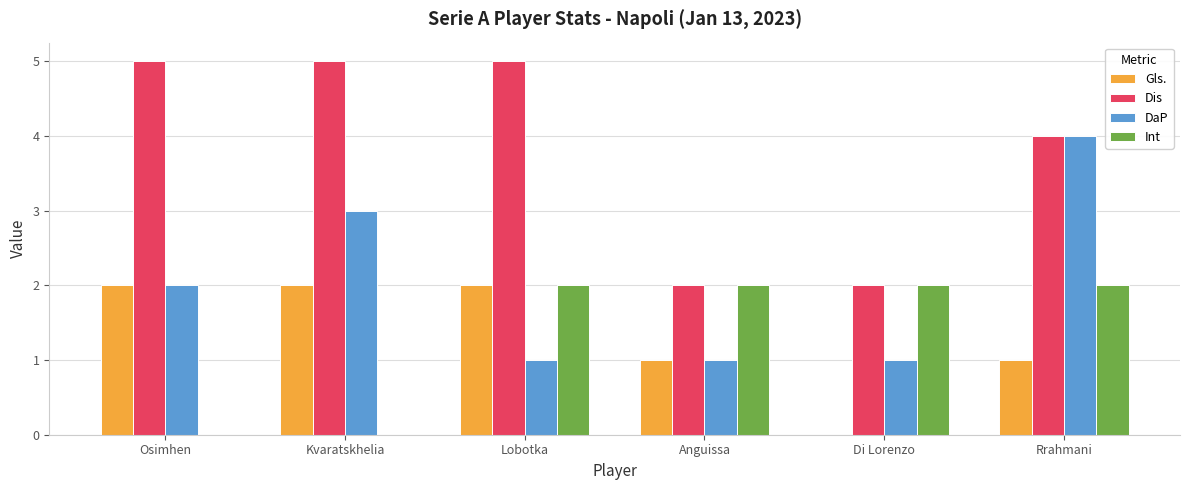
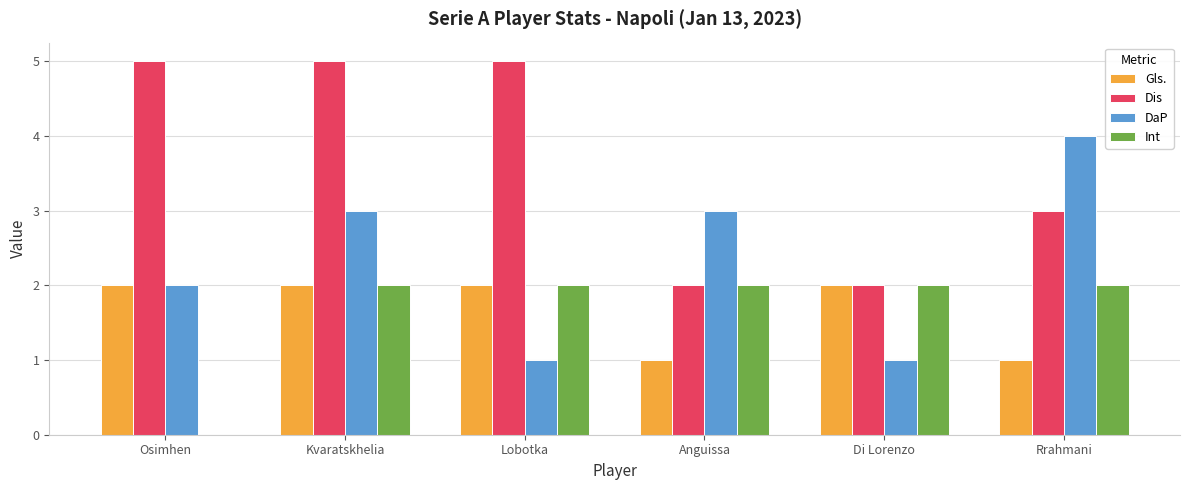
  {
    "Gls.": {
      "Osimhen": 2,
      "Kvaratskhelia": 2,
      "Lobotka": 2,
      "Anguissa": 1,
-     "Di Lorenzo": 0,
+     "Di Lorenzo": 2,
      "Rrahmani": 1
    },
    "Dis": {
      "Osimhen": 5,
      "Kvaratskhelia": 5,
      "Lobotka": 5,
      "Anguissa": 2,
      "Di Lorenzo": 2,
-     "Rrahmani": 4
+     "Rrahmani": 3
    },
    "DaP": {
      "Osimhen": 2,
      "Kvaratskhelia": 3,
      "Lobotka": 1,
-     "Anguissa": 1,
+     "Anguissa": 3,
      "Di Lorenzo": 1,
      "Rrahmani": 4
    },
    "Int": {
      "Osimhen": 0,
-     "Kvaratskhelia": 0,
+     "Kvaratskhelia": 2,
      "Lobotka": 2,
      "Anguissa": 2,
      "Di Lorenzo": 2,
      "Rrahmani": 2
    }
  }
